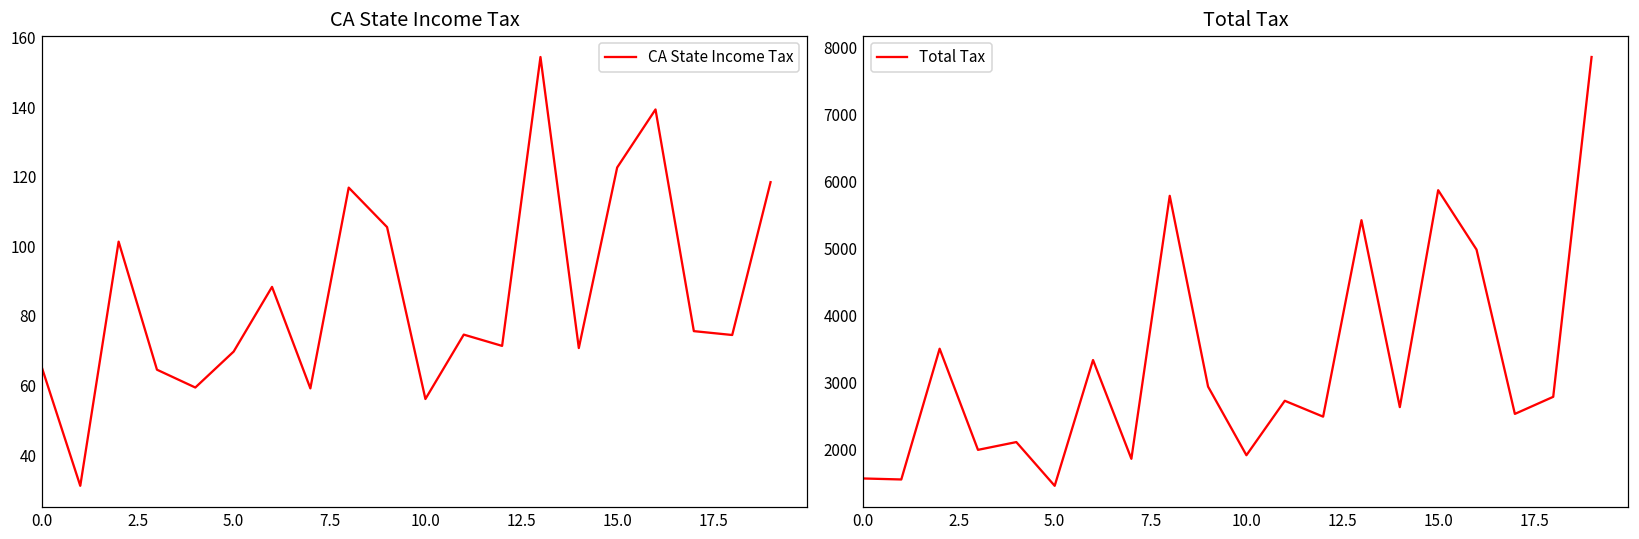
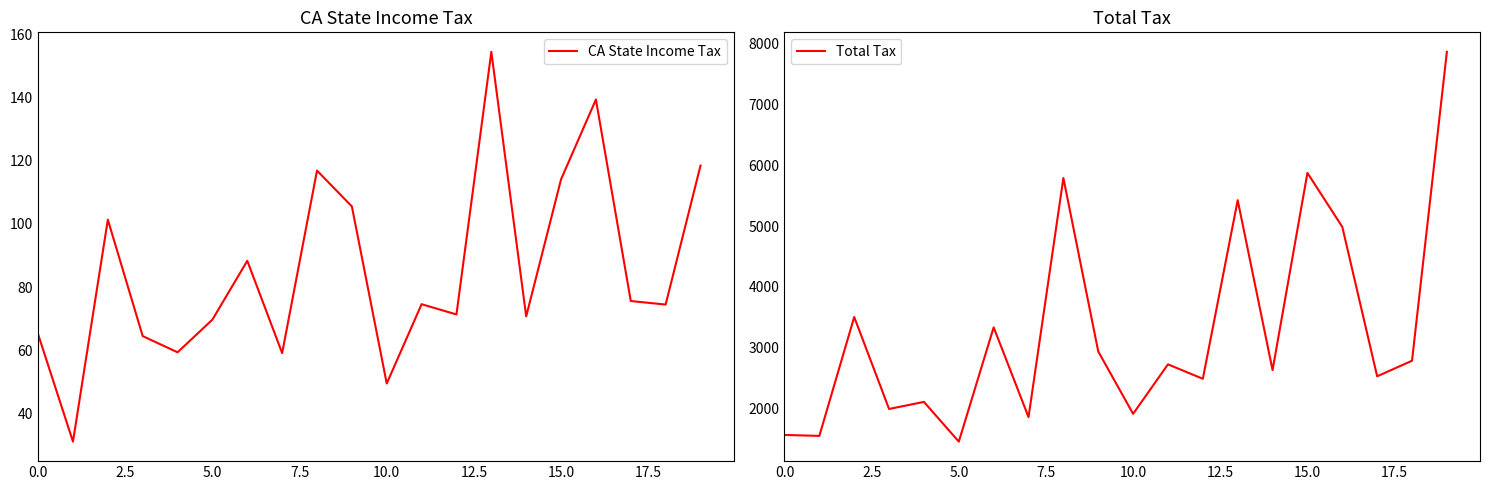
  {
    "CA State Income Tax": {
      "0.0": 65,
      "5.0": 70,
-     "10.0": 56,
-     "15.0": 123
+     "10.0": 50,
+     "15.0": 114
    },
    "Total Tax": {
      "0.0": 1600,
      "5.0": 1500,
      "10.0": 1900,
      "15.0": 5900
    }
  }
